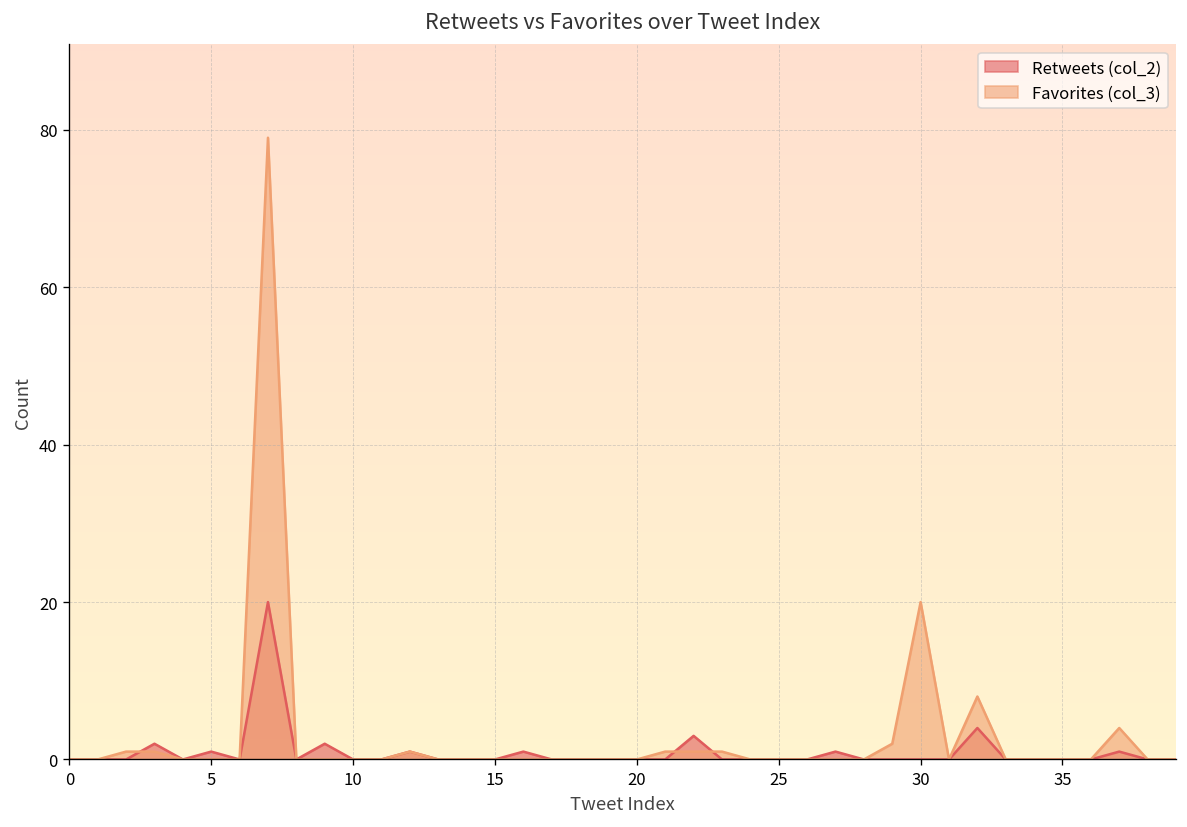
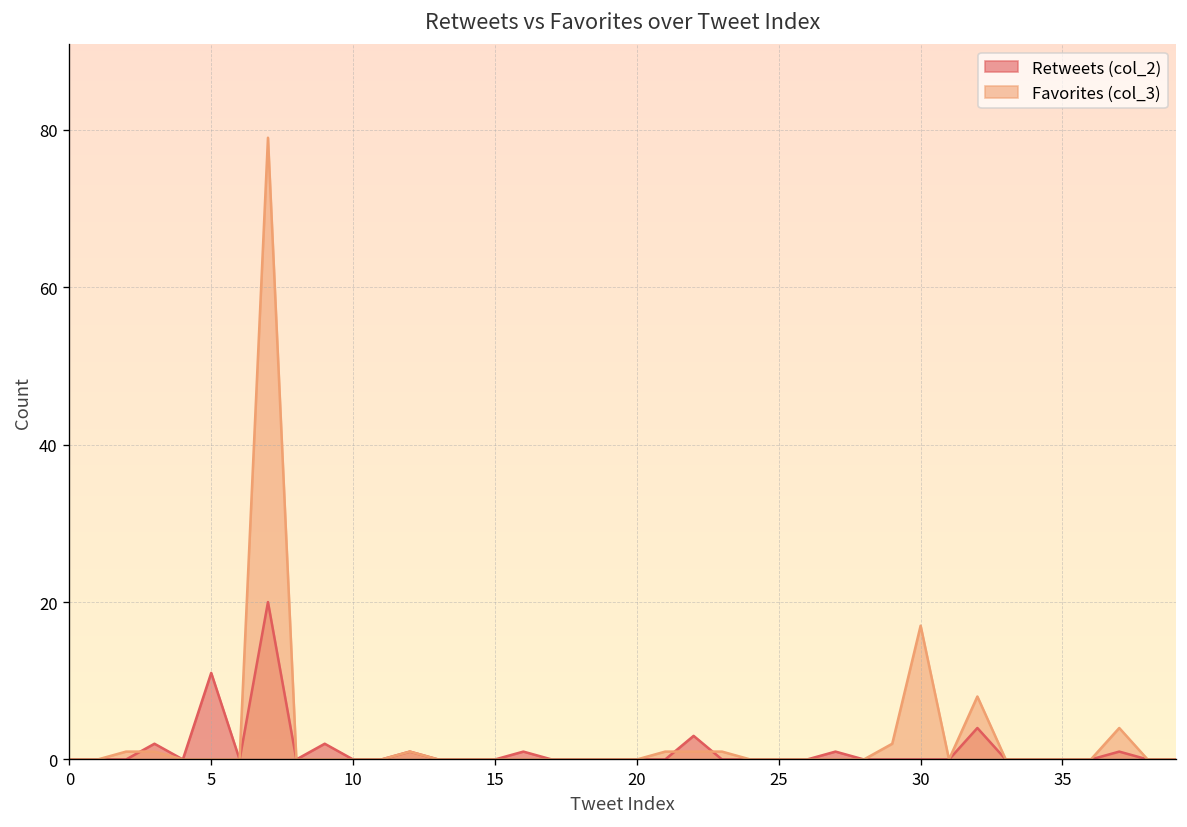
  {
    "Retweets (col_2)": {
-     "5": 1,
+     "5": 11,
      "30": 0
    },
    "Favorites (col_3)": {
      "5": 0,
-     "30": 20
+     "30": 17
    }
  }
